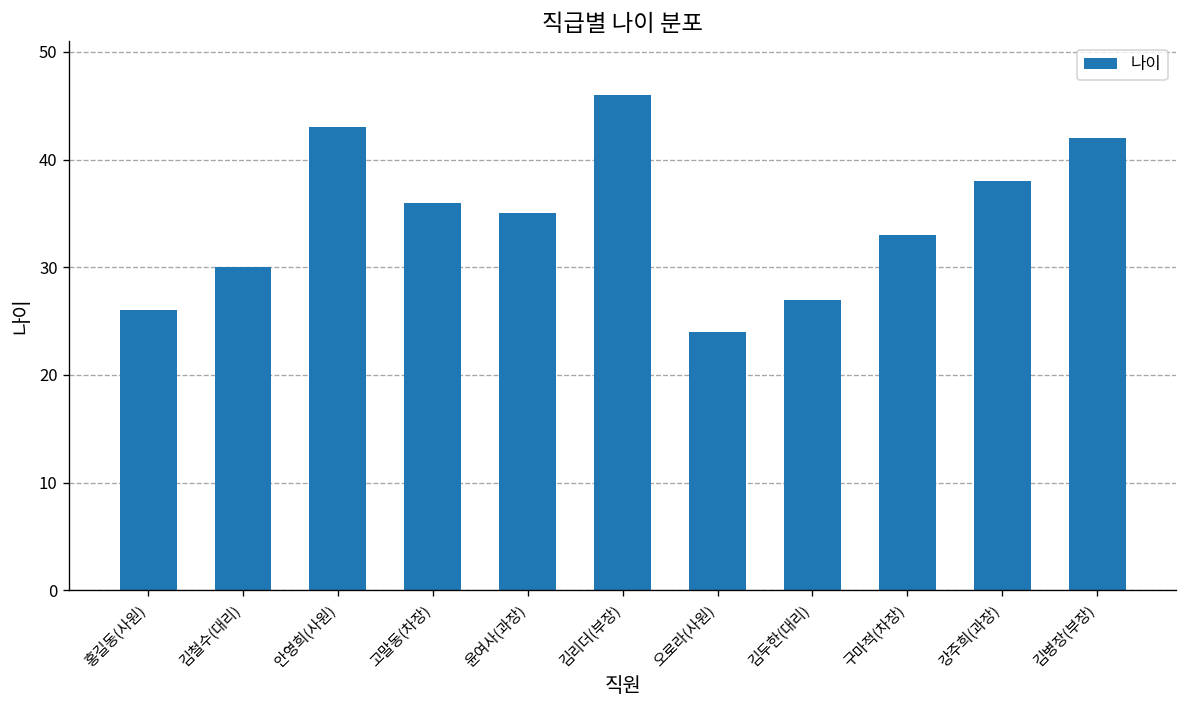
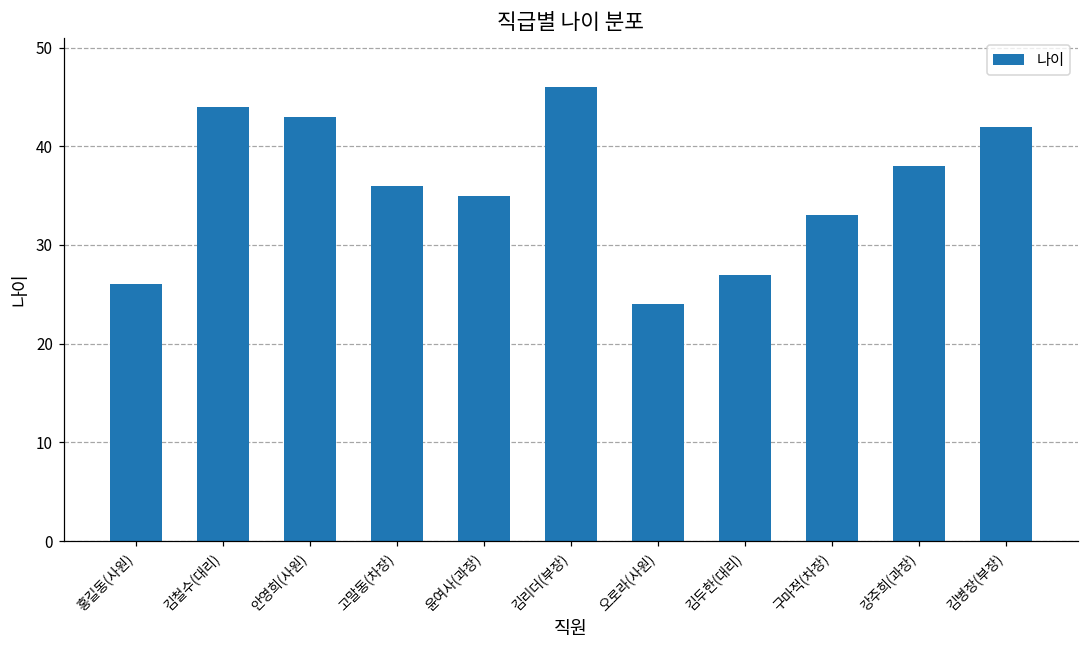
  {
    "홍길동(사원)": 26,
-   "김철수(대리)": 30,
+   "김철수(대리)": 44,
    "안영희(사원)": 43,
    "고말동(차장)": 36,
    "윤여사(과장)": 35,
    "김리더(부장)": 46,
    "오로라(사원)": 24,
    "김두한(대리)": 27,
    "구마적(차장)": 33,
    "강주희(과장)": 38,
    "김병장(부장)": 42
  }
